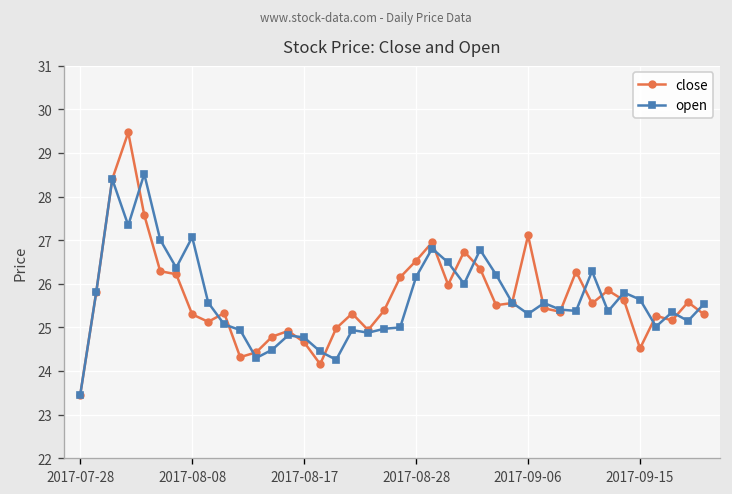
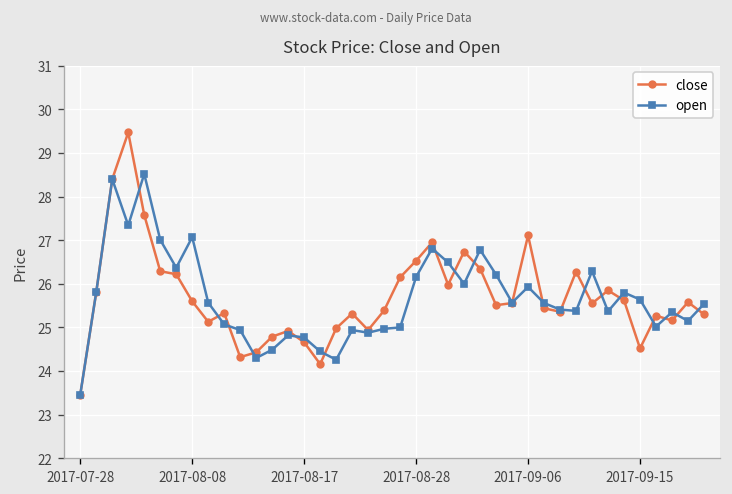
  {
    "close": {
-     "2017-08-08": 25.3,
+     "2017-08-08": 25.6,
      "2017-08-17": 24.7,
      "2017-08-28": 26.5,
      "2017-09-06": 27.1,
      "2017-09-15": 24.5
    },
    "open": {
      "2017-08-08": 27.1,
      "2017-08-17": 24.8,
      "2017-08-28": 26.2,
-     "2017-09-06": 25.3,
+     "2017-09-06": 25.9,
      "2017-09-15": 25.6
    }
  }
